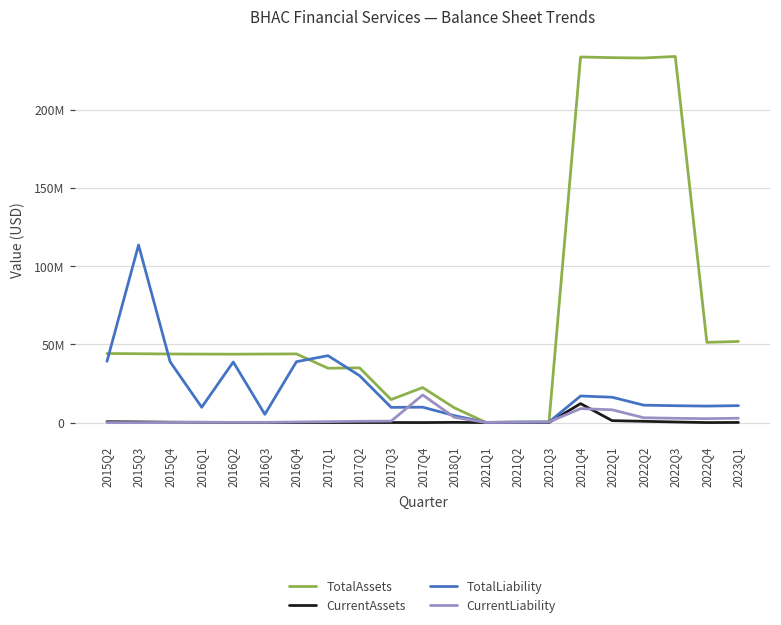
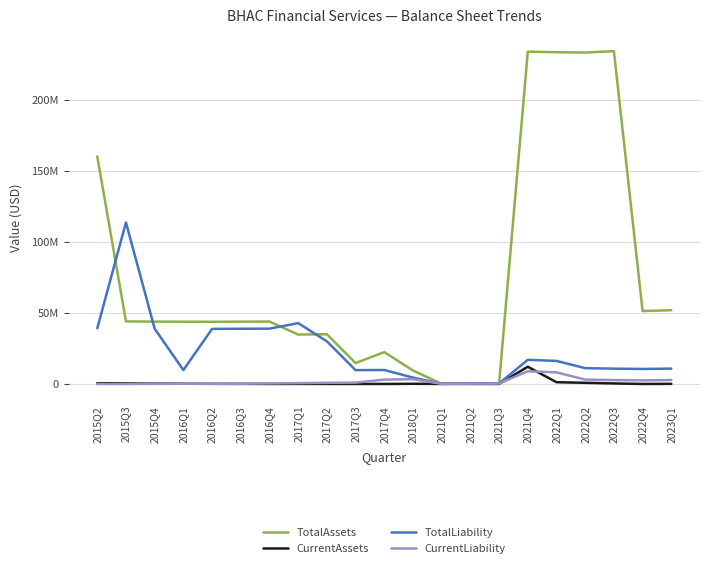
  {
    "TotalAssets": {
-     "2015Q2": 44000000,
+     "2015Q2": 160000000,
      "2015Q3": 44000000,
      "2015Q4": 44000000,
      "2016Q1": 44000000,
      "2016Q2": 44000000,
      "2016Q3": 44000000,
      "2016Q4": 44000000,
      "2017Q1": 35000000,
      "2017Q2": 35000000,
      "2017Q3": 15000000,
      "2017Q4": 22000000,
      "2018Q1": 9000000,
      "2021Q4": 234000000,
      "2022Q1": 234000000,
      "2022Q2": 233000000,
      "2022Q3": 234000000,
      "2022Q4": 51000000,
      "2023Q1": 52000000
    },
    "CurrentAssets": {
      "2017Q4": 0,
      "2018Q1": 0,
      "2021Q4": 12000000,
      "2022Q1": 1000000,
      "2022Q2": 1000000,
      "2022Q3": 0,
      "2022Q4": 0,
      "2023Q1": 0
    },
    "TotalLiability": {
      "2015Q2": 39000000,
      "2015Q3": 114000000,
      "2015Q4": 39000000,
      "2016Q1": 10000000,
      "2016Q2": 39000000,
-     "2016Q3": 5000000,
+     "2016Q3": 39000000,
      "2016Q4": 39000000,
      "2017Q1": 43000000,
      "2017Q2": 30000000,
      "2017Q3": 10000000,
      "2017Q4": 10000000,
      "2021Q4": 17000000,
      "2022Q1": 16000000,
      "2022Q2": 11000000,
      "2022Q3": 11000000,
      "2022Q4": 11000000,
      "2023Q1": 11000000
    },
    "CurrentLiability": {
-     "2017Q4": 18000000,
+     "2017Q4": 3000000,
      "2021Q4": 9000000,
      "2022Q1": 8000000,
      "2022Q2": 3000000,
      "2022Q3": 3000000,
      "2022Q4": 3000000,
      "2023Q1": 3000000
    }
  }
